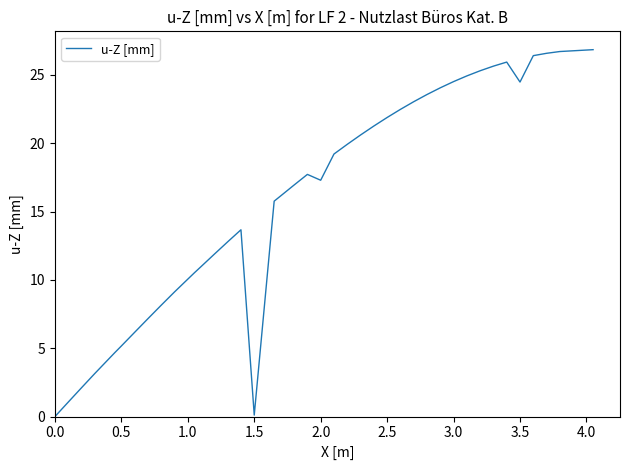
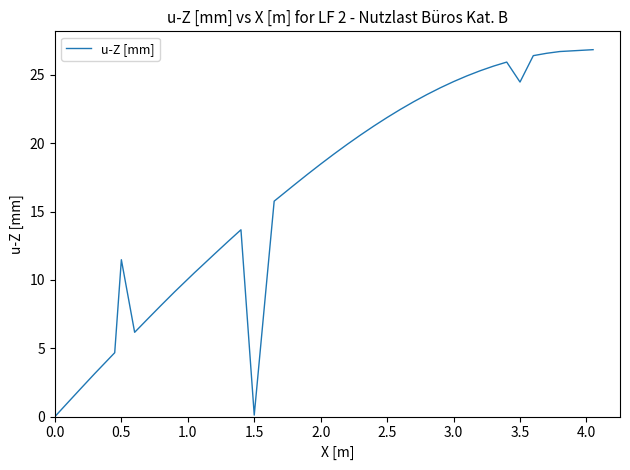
  {
    "0.0": 0.0,
-   "0.5": 5.2,
+   "0.5": 11.5,
    "1.5": 0.1,
-   "2.0": 17.3,
+   "2.0": 18.5,
    "2.5": 21.9,
    "3.0": 24.5,
    "3.5": 24.5
  }
